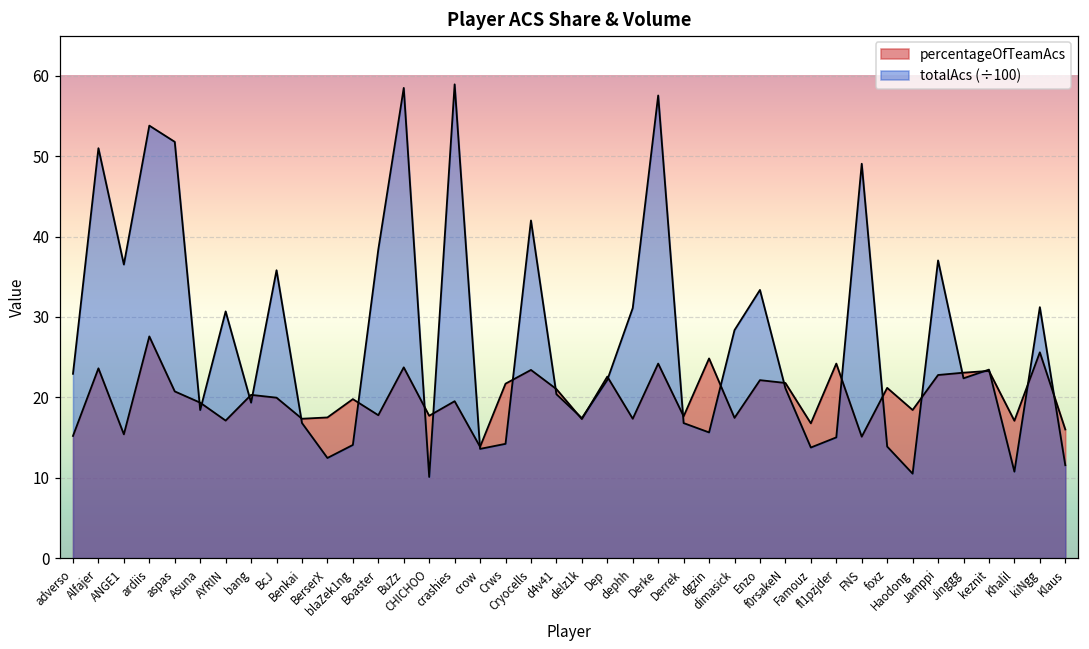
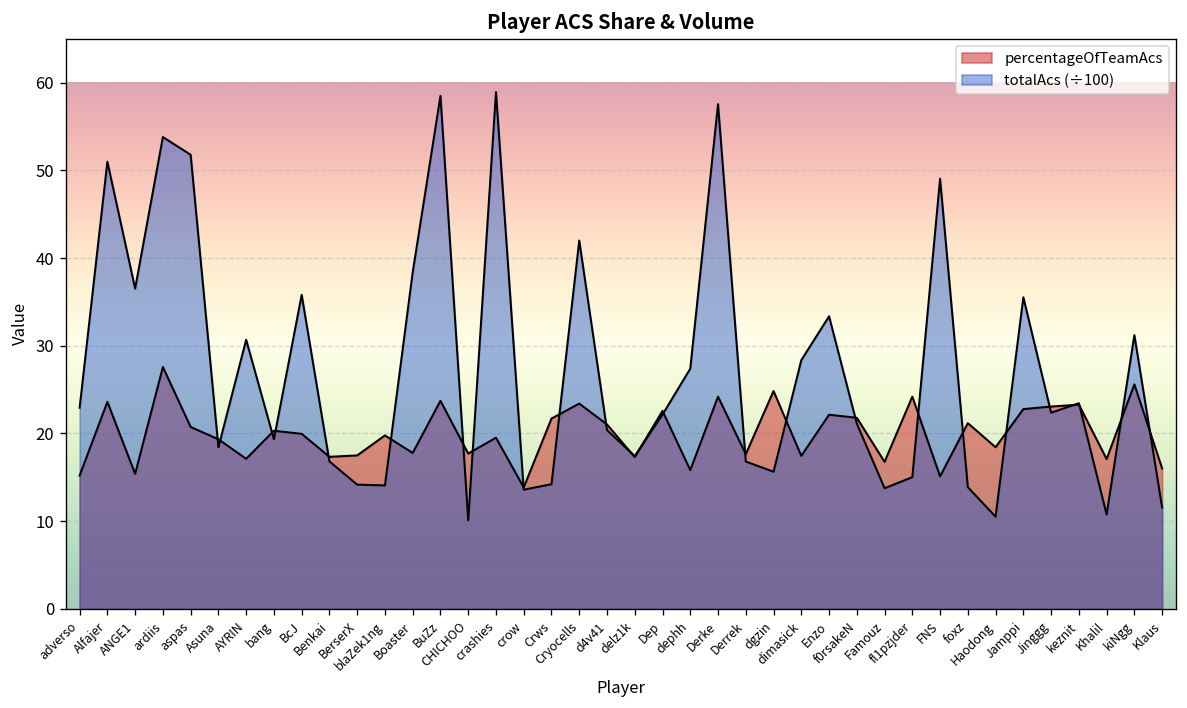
  {
    "percentageOfTeamAcs": {
      "adverso": 15,
      "Alfajer": 24,
      "ANGE1": 15,
      "ardiis": 28,
      "aspas": 21,
      "Asuna": 19,
      "AYRIN": 17,
      "bang": 20,
      "BcJ": 20,
      "Benkai": 17,
      "BerserX": 18,
      "blaZek1ng": 20,
      "Boaster": 18,
      "BuZz": 24,
      "CHICHOO": 18,
      "crashies": 20,
      "Crws": 22,
      "Cryocells": 23,
      "d4v41": 21,
      "Dep": 23,
-     "dephh": 17,
+     "dephh": 16,
      "Derke": 24,
      "Derrek": 18,
      "dgzin": 25,
      "dimasick": 17,
      "Enzo": 22,
      "f0rsakeN": 22,
      "Famouz": 17,
      "fl1pzjder": 24,
      "FNS": 15,
      "foxz": 21,
      "Haodong": 18,
      "Jamppi": 23,
      "Jinggg": 23,
      "Khalil": 17,
      "kiNgg": 26,
      "Klaus": 16
    },
    "totalAcs (÷100)": {
      "adverso": 23,
      "Alfajer": 51,
      "ANGE1": 37,
      "ardiis": 54,
      "aspas": 52,
      "Asuna": 18,
      "AYRIN": 31,
      "bang": 19,
      "BcJ": 36,
      "Benkai": 17,
-     "BerserX": 12,
+     "BerserX": 14,
      "blaZek1ng": 14,
      "Boaster": 38,
      "BuZz": 58,
      "CHICHOO": 10,
      "crashies": 59,
      "Crws": 14,
      "Cryocells": 42,
      "d4v41": 20,
      "Dep": 22,
-     "dephh": 31,
+     "dephh": 27,
      "Derke": 58,
      "Derrek": 17,
      "dgzin": 16,
      "dimasick": 28,
      "Enzo": 33,
      "f0rsakeN": 21,
      "Famouz": 14,
      "fl1pzjder": 15,
      "FNS": 49,
      "foxz": 14,
      "Haodong": 11,
-     "Jamppi": 37,
+     "Jamppi": 36,
      "Jinggg": 22,
      "Khalil": 11,
      "kiNgg": 31,
      "Klaus": 12
    }
  }
